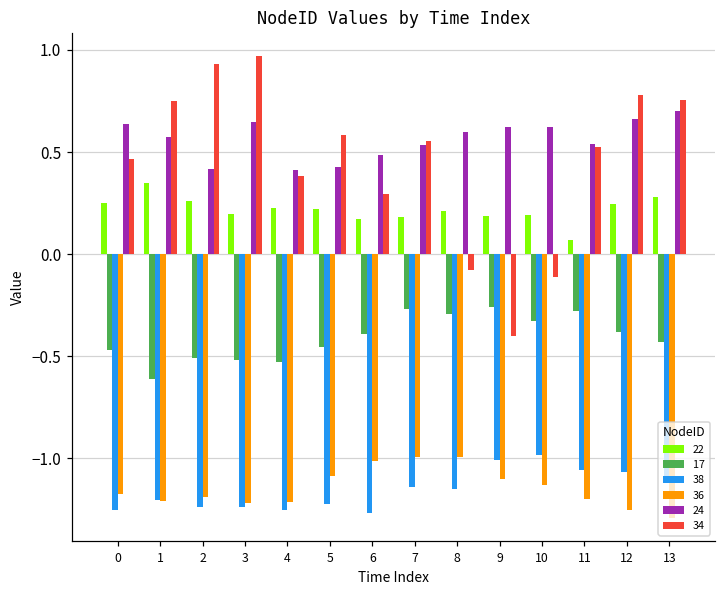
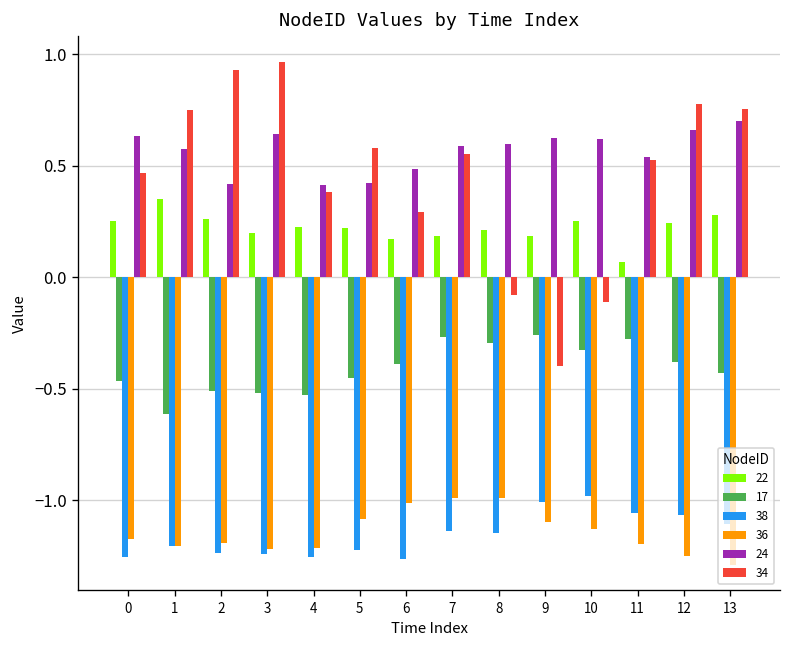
  {
    "22": {
      "0": 0.25,
      "1": 0.35,
      "2": 0.26,
      "3": 0.20,
      "4": 0.22,
      "5": 0.22,
      "6": 0.17,
      "7": 0.18,
      "8": 0.21,
      "9": 0.18,
-     "10": 0.19,
+     "10": 0.25,
      "11": 0.07,
      "12": 0.24,
      "13": 0.28
    },
    "17": {
      "0": -0.47,
      "1": -0.61,
      "2": -0.51,
      "3": -0.52,
      "4": -0.53,
      "5": -0.45,
      "6": -0.39,
      "7": -0.27,
      "8": -0.29,
      "9": -0.26,
      "10": -0.33,
      "11": -0.28,
      "12": -0.38,
      "13": -0.43
    },
    "38": {
      "0": -1.25,
      "1": -1.21,
      "2": -1.24,
      "3": -1.24,
      "4": -1.25,
      "5": -1.22,
      "6": -1.27,
      "7": -1.14,
      "8": -1.15,
      "9": -1.01,
      "10": -0.98,
      "11": -1.06,
      "12": -1.07
    },
    "36": {
      "0": -1.18,
      "1": -1.21,
      "2": -1.19,
      "3": -1.22,
      "4": -1.21,
      "5": -1.08,
      "6": -1.01,
      "7": -0.99,
      "8": -0.99,
      "9": -1.10,
      "10": -1.13,
      "11": -1.20,
      "12": -1.25
    },
    "24": {
      "0": 0.63,
      "1": 0.57,
      "2": 0.42,
      "3": 0.64,
      "4": 0.41,
      "5": 0.42,
      "6": 0.49,
-     "7": 0.54,
+     "7": 0.59,
      "8": 0.60,
      "9": 0.62,
      "10": 0.62,
      "11": 0.54,
      "12": 0.66,
      "13": 0.70
    },
    "34": {
      "0": 0.47,
      "1": 0.75,
      "2": 0.93,
      "3": 0.97,
      "4": 0.38,
      "5": 0.58,
      "6": 0.29,
      "7": 0.55,
      "8": -0.08,
      "9": -0.40,
      "10": -0.11,
      "11": 0.53,
      "12": 0.78,
      "13": 0.76
    }
  }
